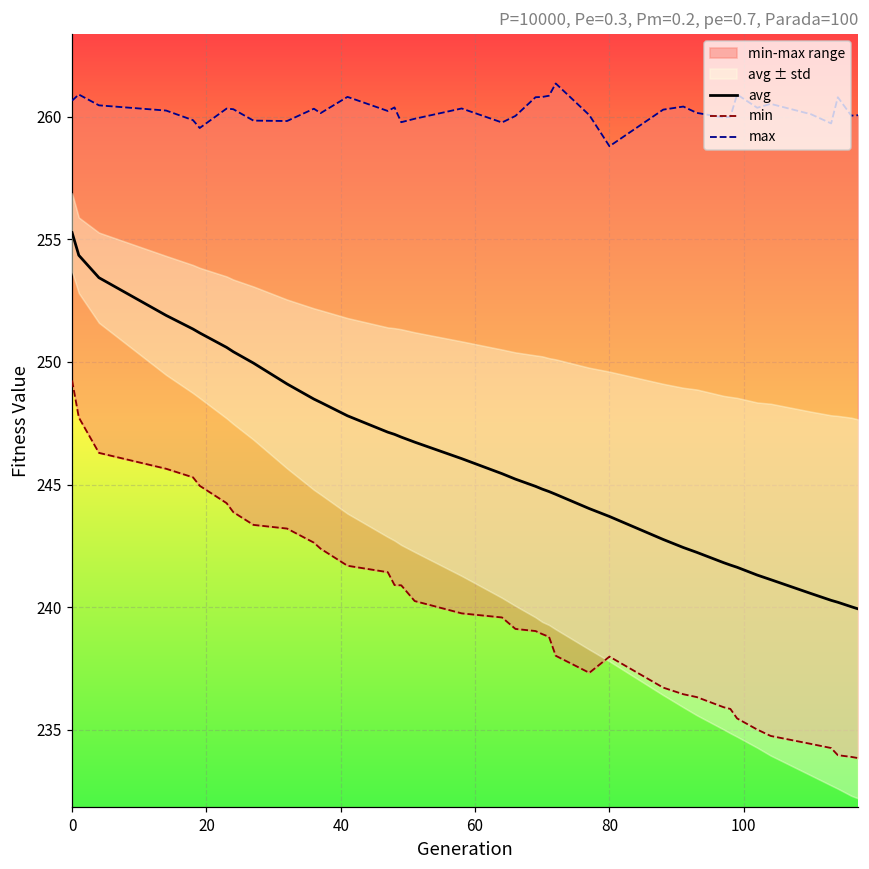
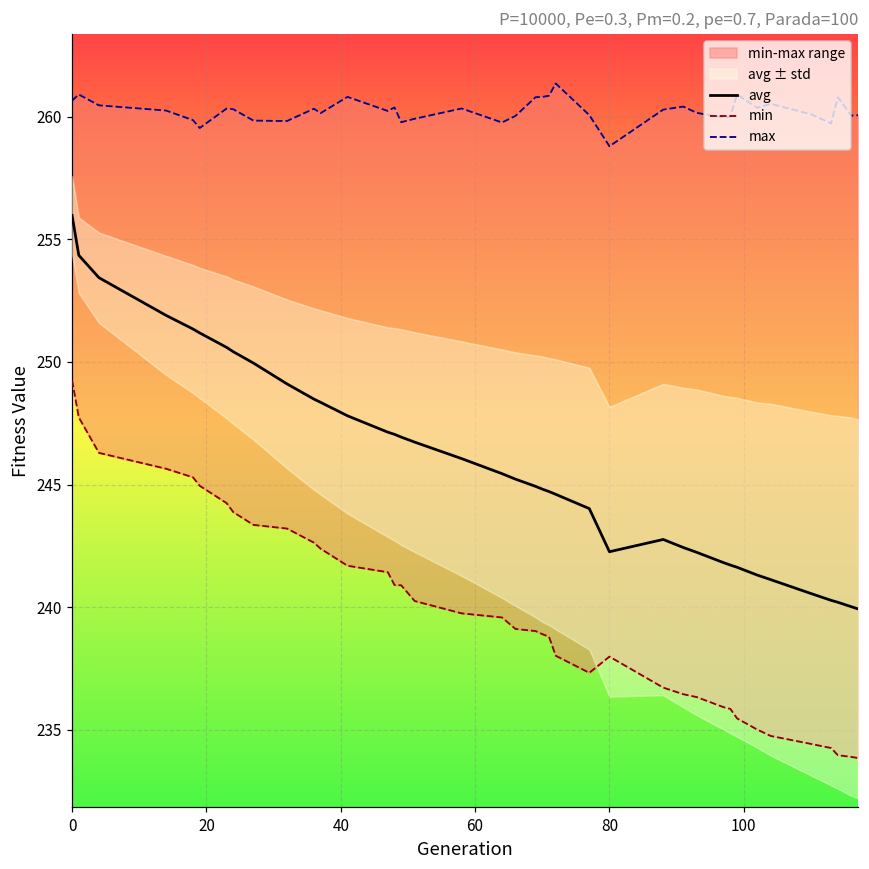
  {
    "avg": {
-     "0": 255.3,
-     "80": 243.7
+     "0": 256.0,
+     "80": 242.3
    },
    "min": {
      "0": 249.2,
      "80": 238.0
    },
    "min-max range": {
      "0": 260.7,
      "80": 258.8
    }
  }
